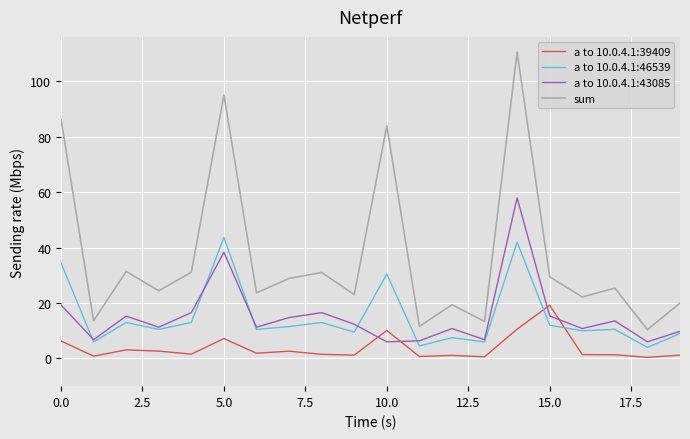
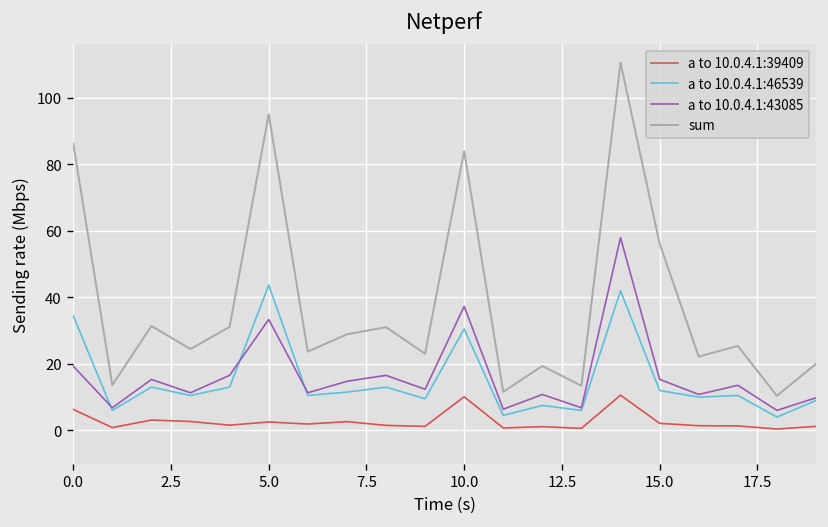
  {
    "a to 10.0.4.1:39409": {
      "0.0": 6,
-     "5.0": 7,
+     "5.0": 3,
      "10.0": 10,
-     "15.0": 19
+     "15.0": 2
    },
    "a to 10.0.4.1:46539": {
      "0.0": 35,
      "5.0": 44,
      "10.0": 31,
      "15.0": 12
    },
    "a to 10.0.4.1:43085": {
      "0.0": 19,
-     "5.0": 38,
-     "10.0": 6,
+     "5.0": 33,
+     "10.0": 37,
      "15.0": 15
    },
    "sum": {
      "0.0": 86,
      "5.0": 95,
      "10.0": 84,
-     "15.0": 29
+     "15.0": 56
    }
  }
